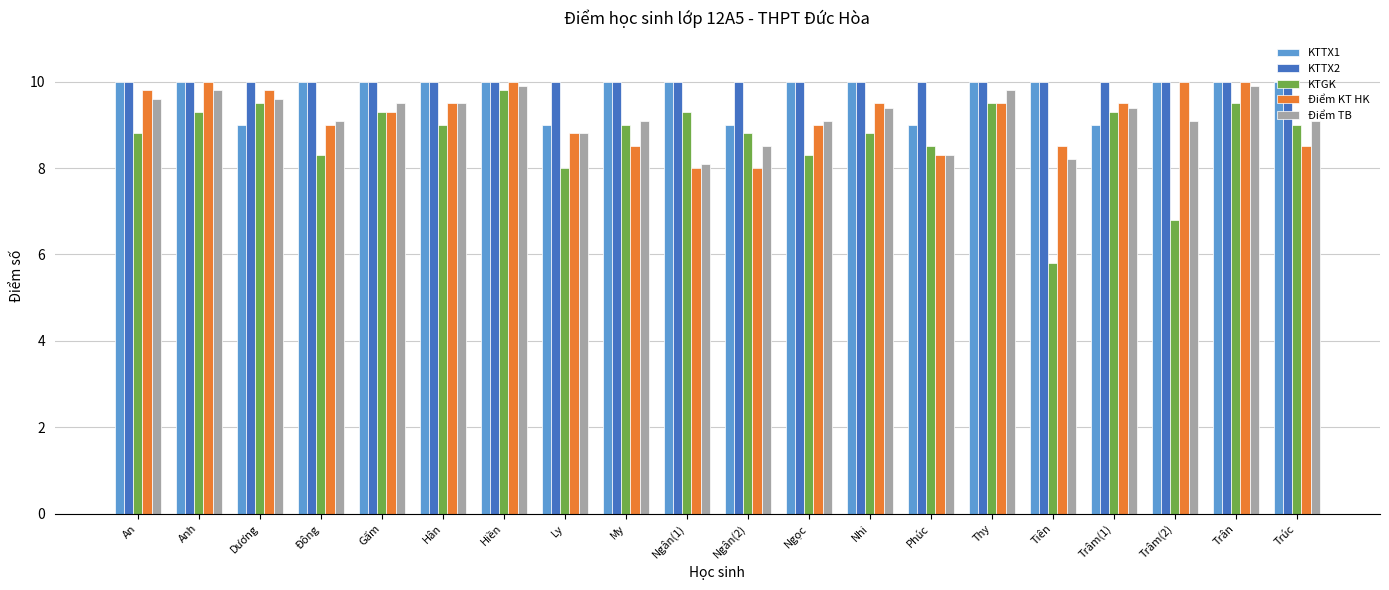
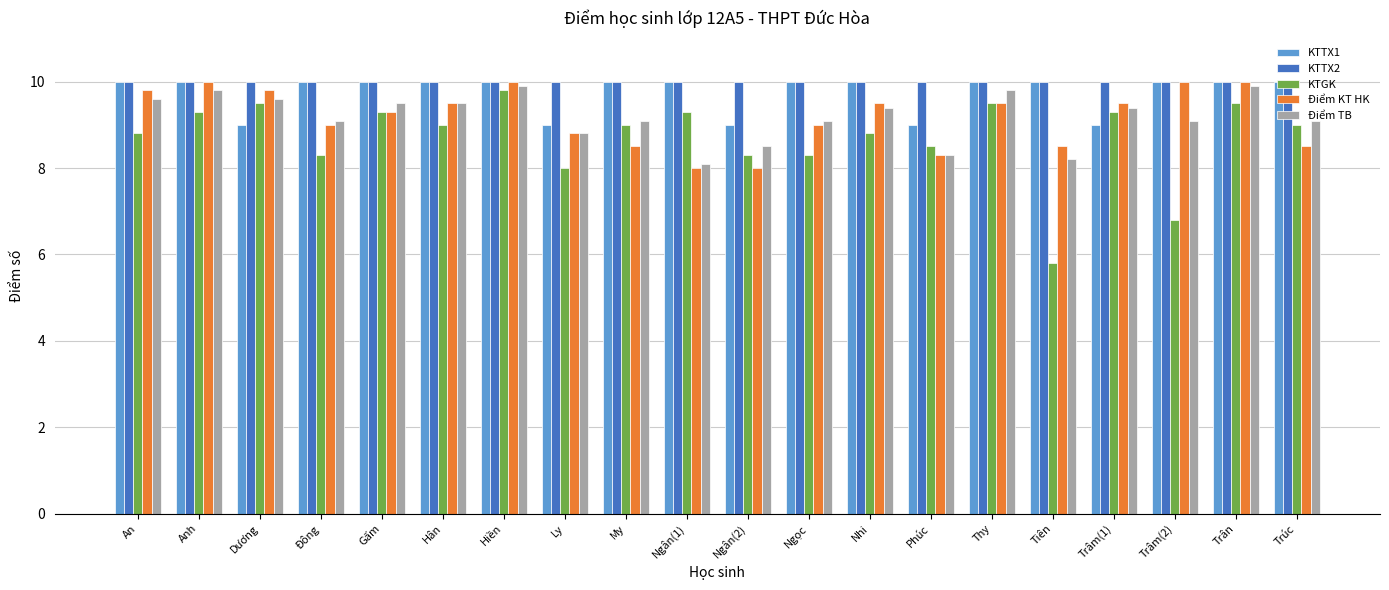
  {
    "KTGK": {
      "An": 8.8,
      "Anh": 9.3,
      "Dương": 9.5,
      "Đông": 8.3,
      "Gấm": 9.3,
      "Hân": 9.0,
      "Hiền": 9.8,
      "Ly": 8.0,
      "My": 9.0,
      "Ngân(1)": 9.3,
-     "Ngân(2)": 8.8,
+     "Ngân(2)": 8.3,
      "Ngọc": 8.3,
      "Nhi": 8.8,
      "Phúc": 8.5,
      "Thy": 9.5,
      "Tiên": 5.8,
      "Trâm(1)": 9.3,
      "Trâm(2)": 6.8,
      "Trân": 9.5,
      "Trúc": 9.0
    },
    "Điểm KT HK": {
      "An": 9.8,
      "Anh": 10.0,
      "Dương": 9.8,
      "Đông": 9.0,
      "Gấm": 9.3,
      "Hân": 9.5,
      "Hiền": 10.0,
      "Ly": 8.8,
      "My": 8.5,
      "Ngân(1)": 8.0,
      "Ngân(2)": 8.0,
      "Ngọc": 9.0,
      "Nhi": 9.5,
      "Phúc": 8.3,
      "Thy": 9.5,
      "Tiên": 8.5,
      "Trâm(1)": 9.5,
      "Trâm(2)": 10.0,
      "Trân": 10.0,
      "Trúc": 8.5
    },
    "Điểm TB": {
      "An": 9.6,
      "Anh": 9.8,
      "Dương": 9.6,
      "Đông": 9.1,
      "Gấm": 9.5,
      "Hân": 9.5,
      "Hiền": 9.9,
      "Ly": 8.8,
      "My": 9.1,
      "Ngân(1)": 8.1,
      "Ngân(2)": 8.5,
      "Ngọc": 9.1,
      "Nhi": 9.4,
      "Phúc": 8.3,
      "Thy": 9.8,
      "Tiên": 8.2,
      "Trâm(1)": 9.4,
      "Trâm(2)": 9.1,
      "Trân": 9.9,
      "Trúc": 9.1
    }
  }
